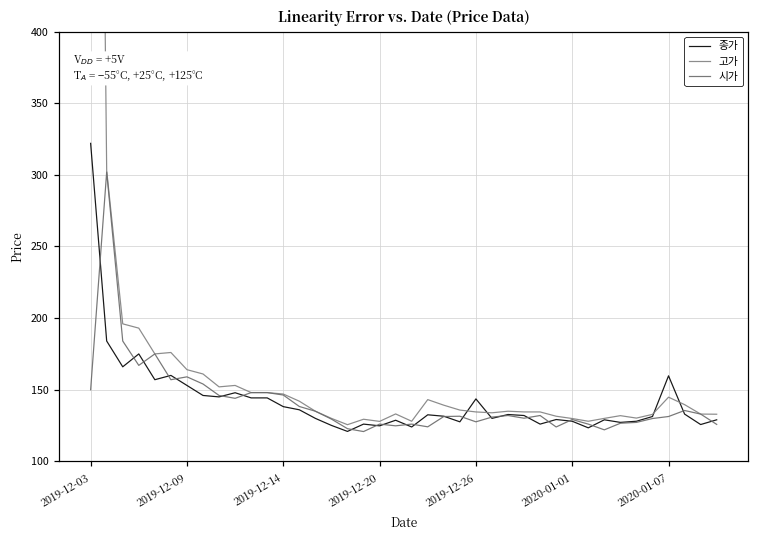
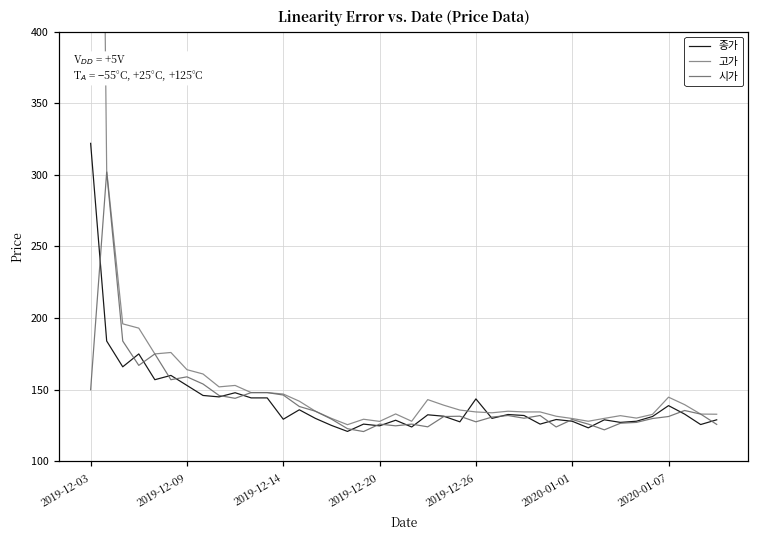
  {
    "종가": {
      "2019-12-03": 322,
      "2019-12-09": 153,
-     "2019-12-14": 138,
+     "2019-12-14": 129,
      "2019-12-26": 144,
-     "2020-01-07": 160
+     "2020-01-07": 139
    }
  }
